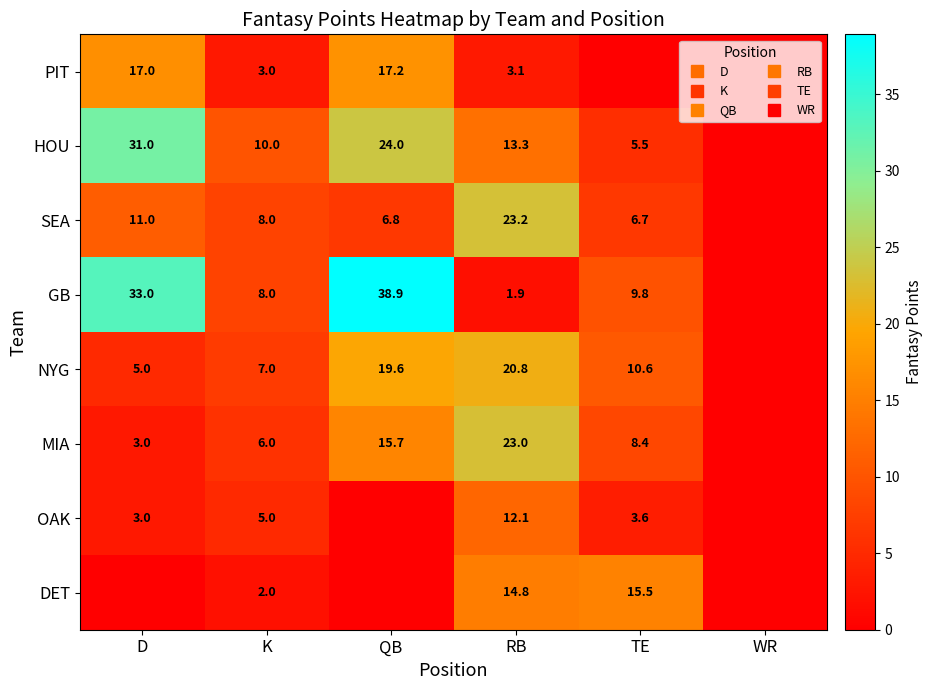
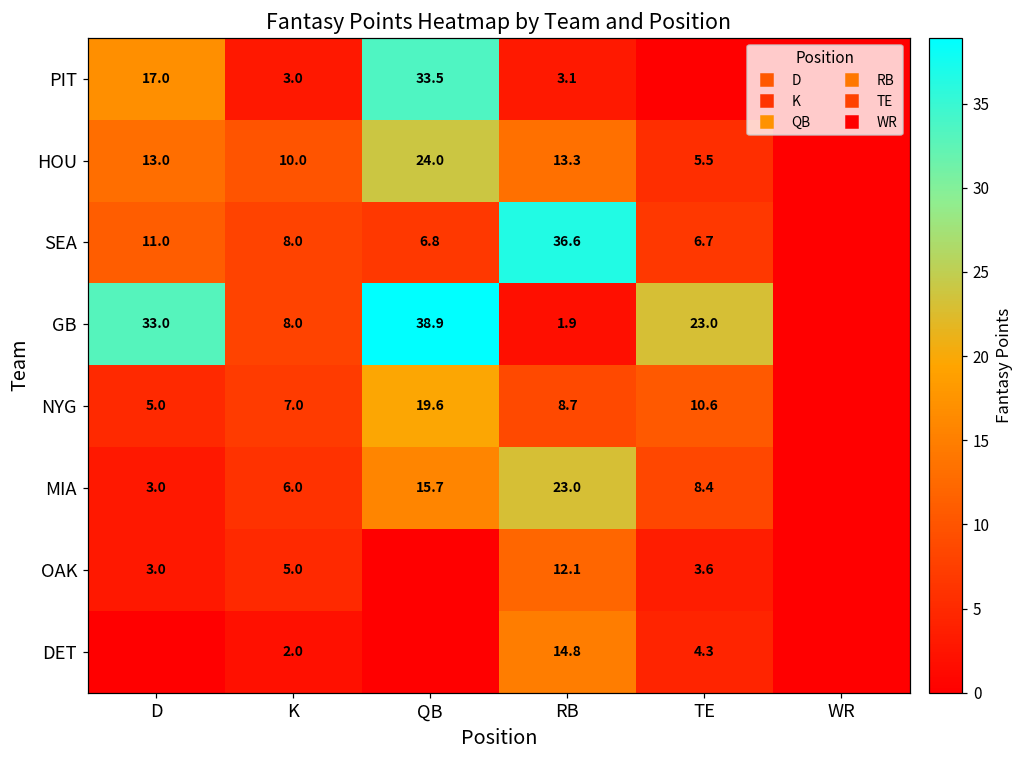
  {
    "PIT": {
      "D": 17.0,
      "K": 3.0,
-     "QB": 17.2,
+     "QB": 33.5,
      "RB": 3.1
    },
    "HOU": {
-     "D": 31.0,
+     "D": 13.0,
      "K": 10.0,
      "QB": 24.0,
      "RB": 13.3,
      "TE": 5.5
    },
    "SEA": {
      "D": 11.0,
      "K": 8.0,
      "QB": 6.8,
-     "RB": 23.2,
+     "RB": 36.6,
      "TE": 6.7
    },
    "GB": {
      "D": 33.0,
      "K": 8.0,
      "QB": 38.9,
      "RB": 1.9,
-     "TE": 9.8
+     "TE": 23.0
    },
    "NYG": {
      "D": 5.0,
      "K": 7.0,
      "QB": 19.6,
-     "RB": 20.8,
+     "RB": 8.7,
      "TE": 10.6
    },
    "MIA": {
      "D": 3.0,
      "K": 6.0,
      "QB": 15.7,
      "RB": 23.0,
      "TE": 8.4
    },
    "OAK": {
      "D": 3.0,
      "K": 5.0,
      "RB": 12.1,
      "TE": 3.6
    },
    "DET": {
      "K": 2.0,
      "RB": 14.8,
-     "TE": 15.5
+     "TE": 4.3
    }
  }
